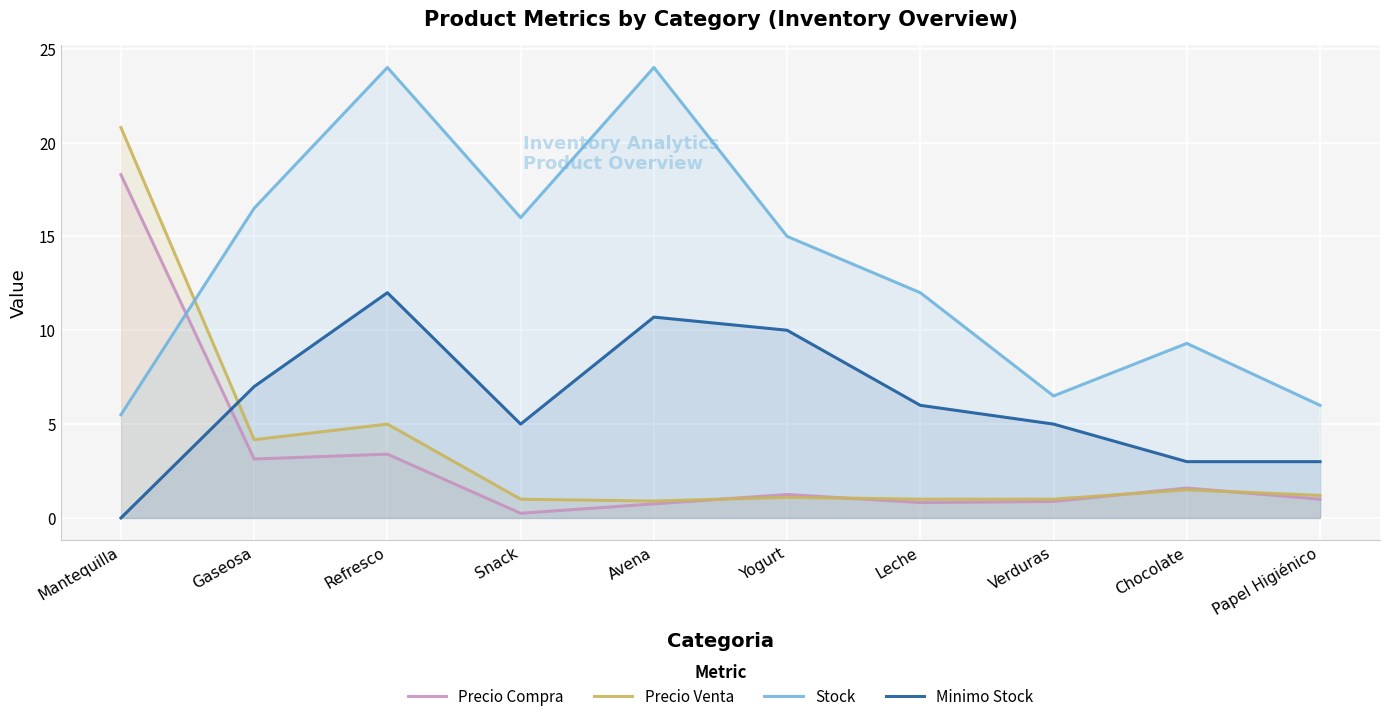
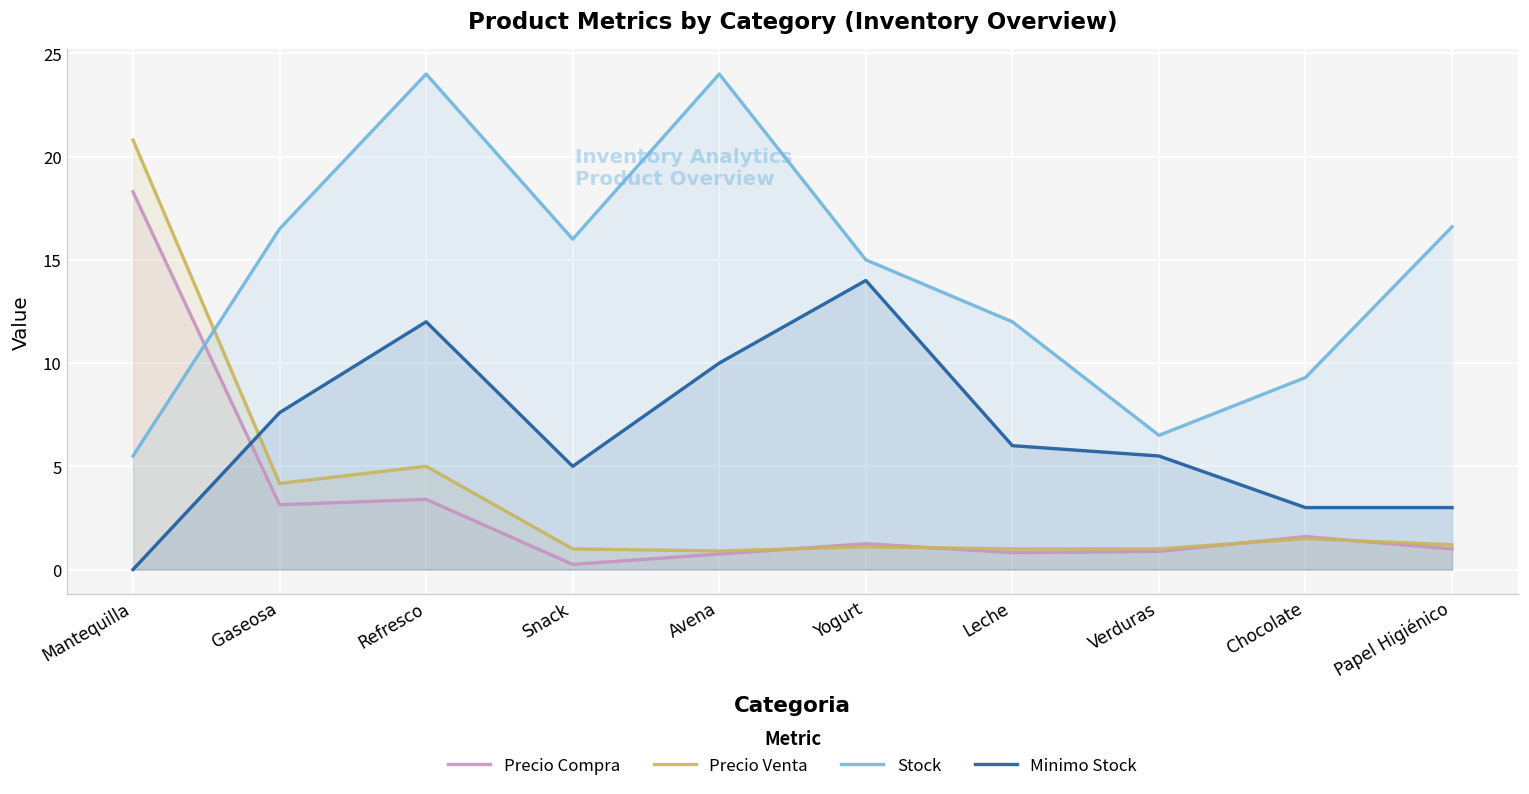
  {
    "Precio Compra": {
      "Mantequilla": 18.3,
      "Gaseosa": 3.1,
      "Refresco": 3.4,
      "Snack": 0.3,
      "Avena": 0.8,
      "Yogurt": 1.3,
      "Leche": 0.8,
      "Papel Higiénico": 1.0
    },
    "Precio Venta": {
      "Mantequilla": 20.8,
      "Gaseosa": 4.2,
      "Refresco": 5.0,
      "Snack": 1.0,
      "Avena": 0.9,
      "Yogurt": 1.1,
      "Leche": 1.0,
      "Papel Higiénico": 1.2
    },
    "Stock": {
      "Mantequilla": 5.5,
      "Gaseosa": 16.5,
      "Refresco": 24.0,
      "Snack": 16.0,
      "Avena": 24.0,
      "Yogurt": 15.0,
      "Leche": 12.0,
      "Verduras": 6.5,
      "Chocolate": 9.3,
-     "Papel Higiénico": 6.0
+     "Papel Higiénico": 16.6
    },
    "Minimo Stock": {
      "Mantequilla": 0.0,
-     "Gaseosa": 7.0,
+     "Gaseosa": 7.6,
      "Refresco": 12.0,
      "Snack": 5.0,
-     "Avena": 10.7,
-     "Yogurt": 10,
+     "Avena": 10.0,
+     "Yogurt": 14,
      "Leche": 6.0,
-     "Verduras": 5.0,
+     "Verduras": 5.5,
      "Chocolate": 3.0,
      "Papel Higiénico": 3.0
    }
  }
